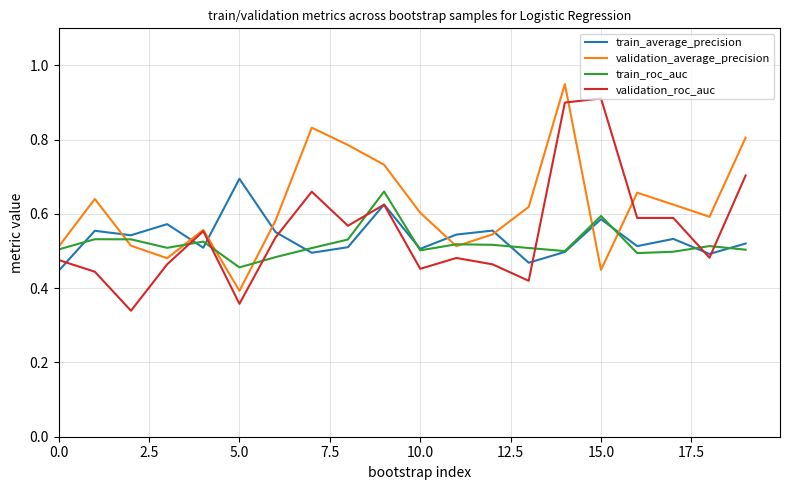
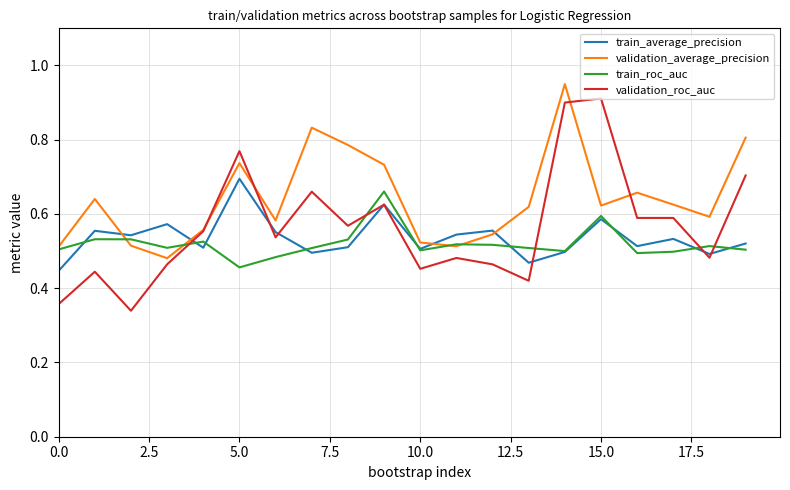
  {
    "train_average_precision": {
      "0.0": 0.45,
      "5.0": 0.69,
      "15.0": 0.59
    },
    "validation_average_precision": {
      "0.0": 0.51,
-     "5.0": 0.39,
-     "10.0": 0.60,
-     "15.0": 0.45
+     "5.0": 0.74,
+     "10.0": 0.52,
+     "15.0": 0.62
    },
    "train_roc_auc": {
      "0.0": 0.50,
      "5.0": 0.46,
      "15.0": 0.59
    },
    "validation_roc_auc": {
-     "0.0": 0.48,
-     "5.0": 0.36,
+     "0.0": 0.36,
+     "5.0": 0.77,
      "10.0": 0.45
    }
  }
